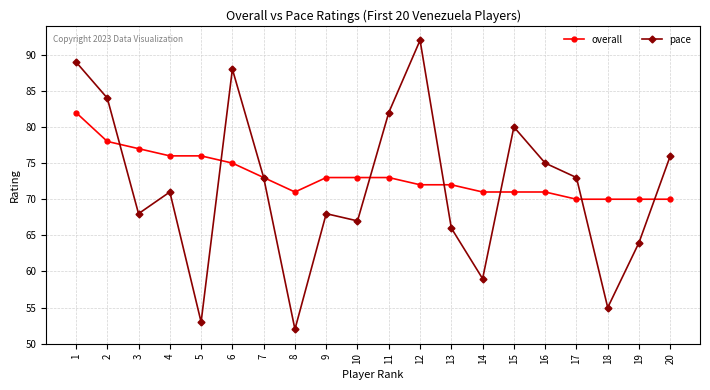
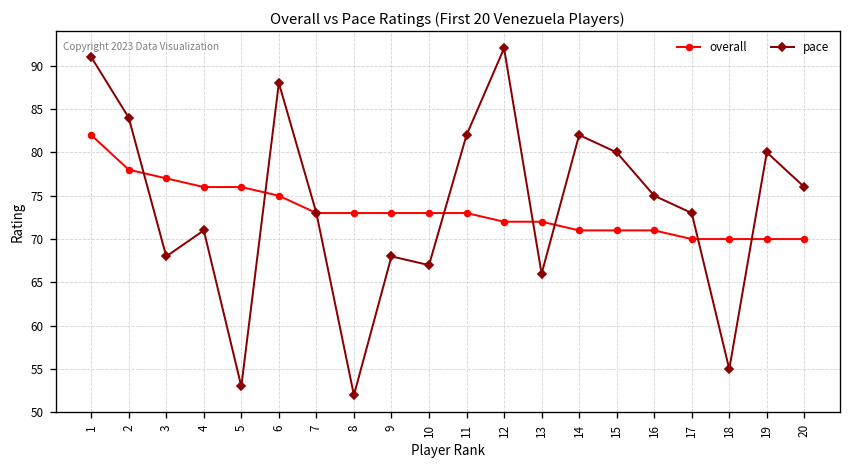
  {
    "overall": {
      "1": 82,
      "2": 78,
      "3": 77,
      "4": 76,
      "5": 76,
      "6": 75,
-     "8": 71,
+     "8": 73,
      "9": 73,
      "10": 73,
      "11": 73,
      "12": 72,
      "13": 72,
      "14": 71,
      "15": 71,
      "16": 71,
      "17": 70,
      "18": 70,
      "19": 70,
      "20": 70
    },
    "pace": {
-     "1": 89,
+     "1": 91,
      "2": 84,
      "3": 68,
      "4": 71,
      "5": 53,
      "6": 88,
      "8": 52,
      "9": 68,
      "10": 67,
      "11": 82,
      "12": 92,
      "13": 66,
-     "14": 59,
+     "14": 82,
      "15": 80,
      "16": 75,
      "17": 73,
      "18": 55,
-     "19": 64,
+     "19": 80,
      "20": 76
    }
  }
